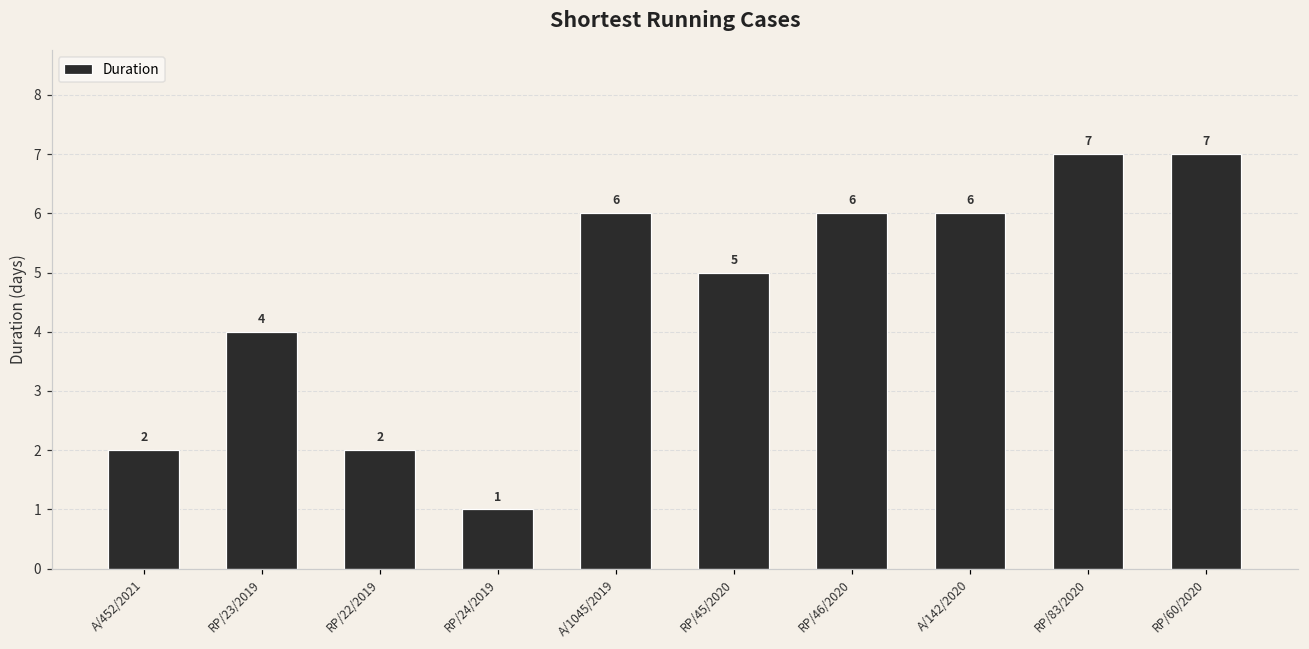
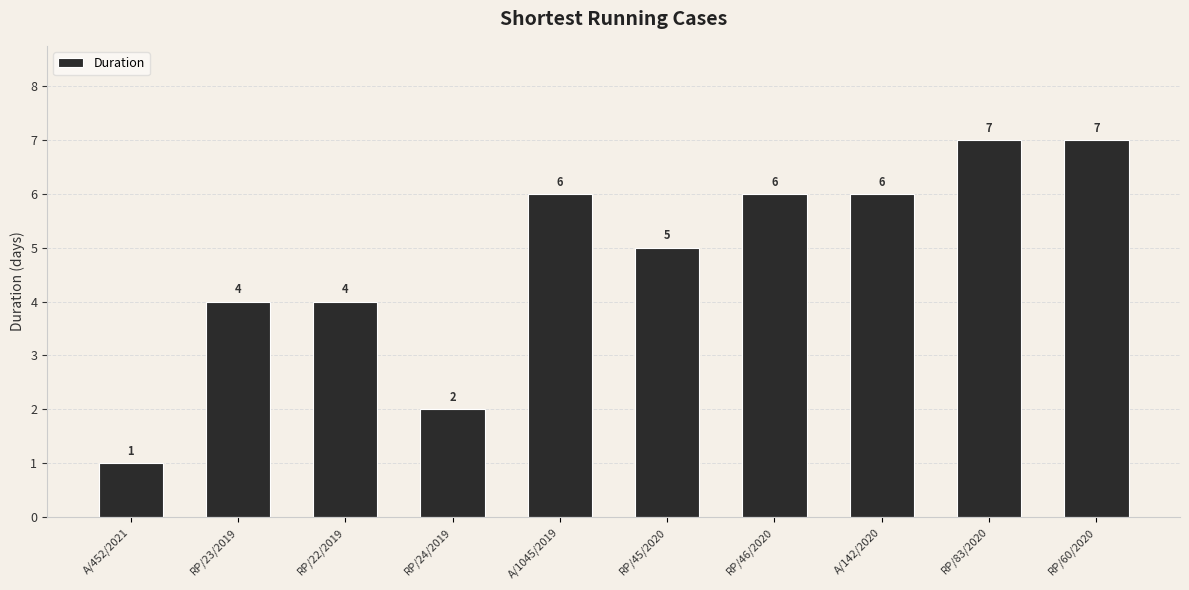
  {
-   "A/452/2021": 2,
+   "A/452/2021": 1,
    "RP/23/2019": 4,
-   "RP/22/2019": 2,
-   "RP/24/2019": 1,
+   "RP/22/2019": 4,
+   "RP/24/2019": 2,
    "A/1045/2019": 6,
    "RP/45/2020": 5,
    "RP/46/2020": 6,
    "A/142/2020": 6,
    "RP/83/2020": 7,
    "RP/60/2020": 7
  }
